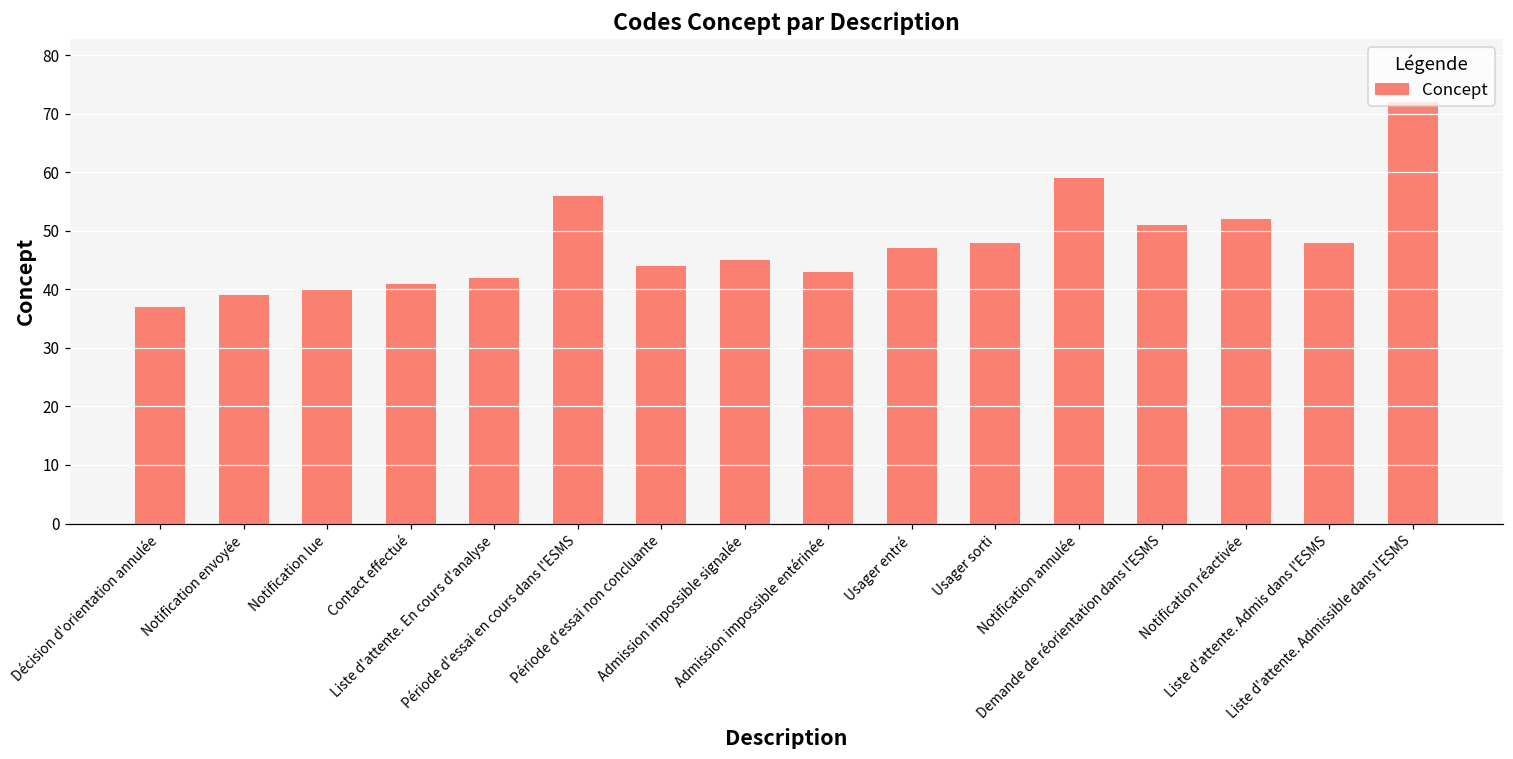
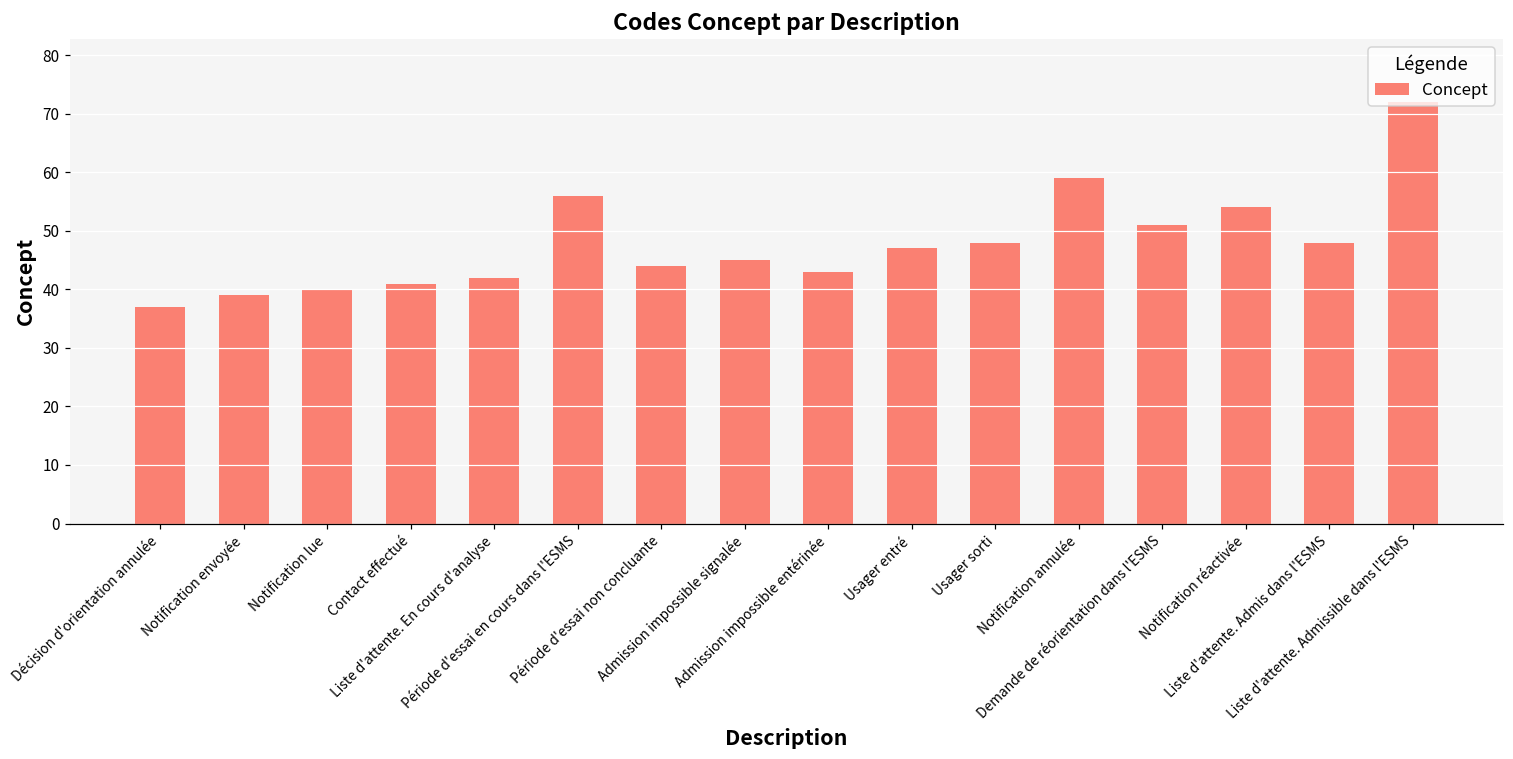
  {
    "Décision d'orientation annulée": 37,
    "Notification envoyée": 39,
    "Notification lue": 40,
    "Contact effectué": 41,
    "Liste d'attente. En cours d'analyse": 42,
    "Période d'essai en cours dans l'ESMS": 56,
    "Période d'essai non concluante": 44,
    "Admission impossible signalée": 45,
    "Admission impossible entérinée": 43,
    "Usager entré": 47,
    "Usager sorti": 48,
    "Notification annulée": 59,
    "Demande de réorientation dans l'ESMS": 51,
-   "Notification réactivée": 52,
+   "Notification réactivée": 54,
    "Liste d'attente. Admis dans l'ESMS": 48
  }
